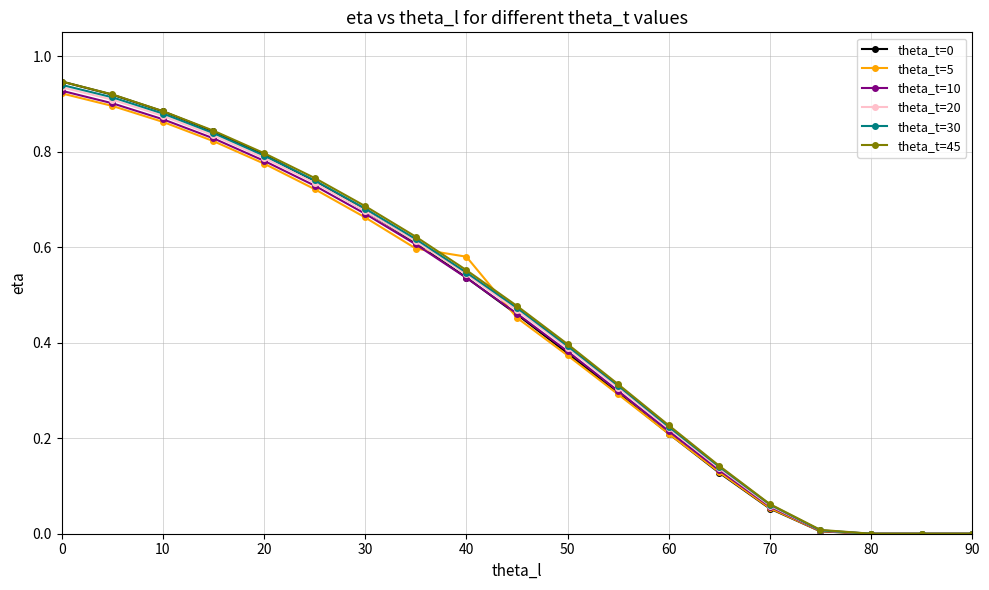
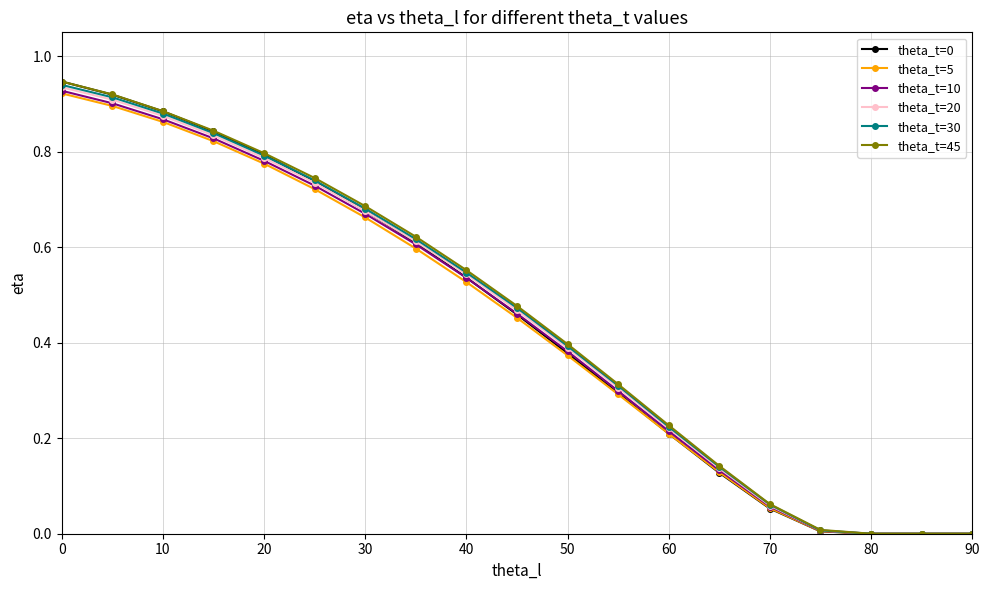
  {
    "theta_t=5": {
      "0": 0.92,
      "10": 0.86,
      "20": 0.78,
      "30": 0.66,
-     "40": 0.58
+     "40": 0.53
    },
    "theta_t=10": {
      "0": 0.93,
      "10": 0.87,
      "20": 0.78,
      "30": 0.67
    }
  }
